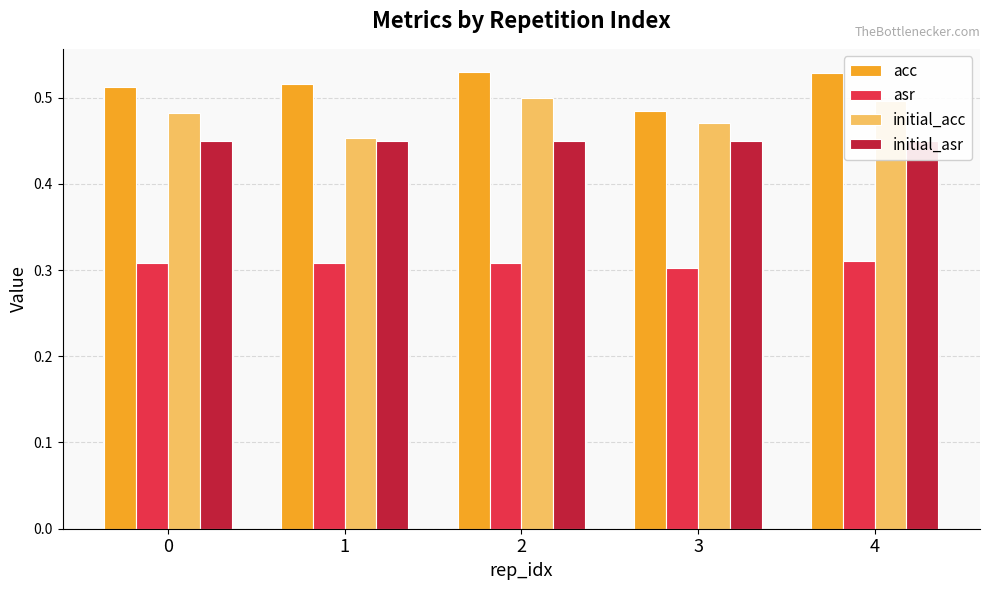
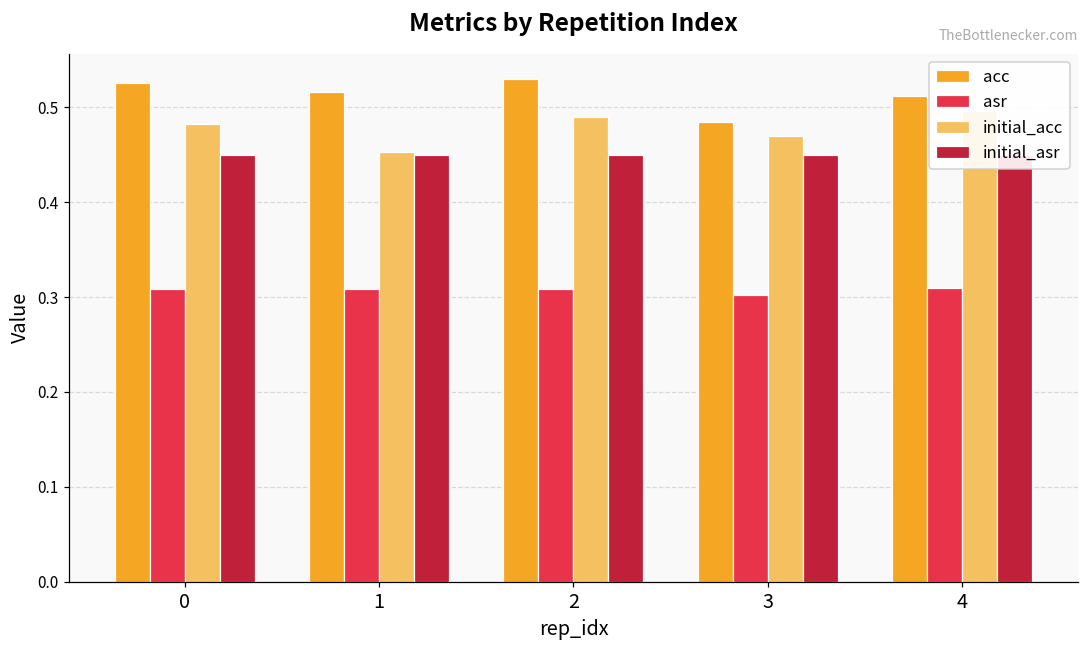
  {
    "acc": {
-     "0": 0.51,
+     "0": 0.53,
      "1": 0.52,
      "2": 0.53,
      "3": 0.48,
-     "4": 0.53
+     "4": 0.51
    },
    "initial_acc": {
      "0": 0.48,
      "1": 0.45,
-     "2": 0.50,
+     "2": 0.49,
      "3": 0.47
    }
  }
